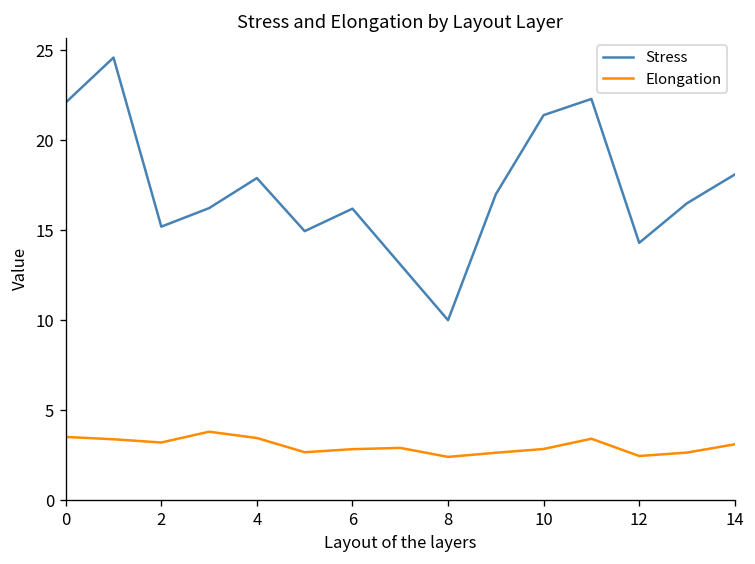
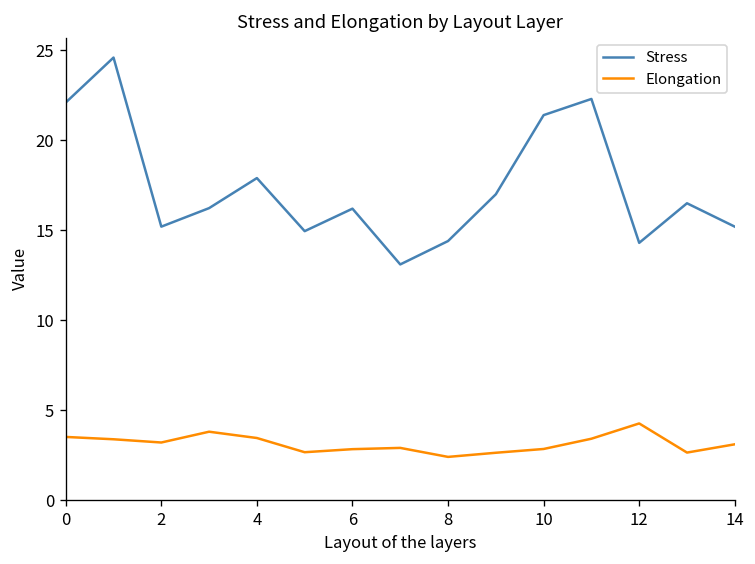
  {
    "Stress": {
      "0": 22.1,
      "2": 15.2,
      "4": 17.9,
      "6": 16.2,
-     "8": 10.0,
+     "8": 14.4,
      "10": 21.4,
      "12": 14.3,
-     "14": 18.1
+     "14": 15.2
    },
    "Elongation": {
      "0": 3.5,
      "2": 3.2,
      "4": 3.5,
      "6": 2.8,
      "8": 2.4,
      "10": 2.8,
-     "12": 2.5,
+     "12": 4.3,
      "14": 3.1
    }
  }
